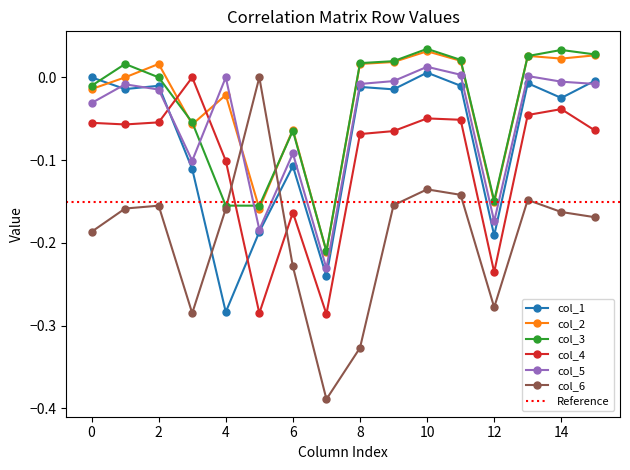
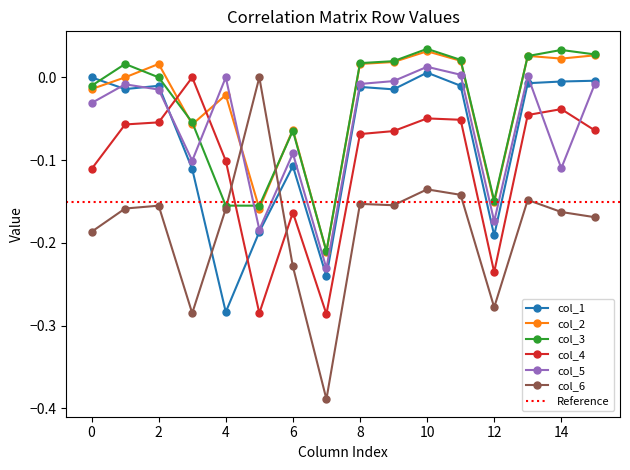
  {
    "col_1": {
      "0": 0.00,
      "2": -0.01,
      "4": -0.28,
      "6": -0.11,
      "8": -0.01,
      "10": 0.01,
      "12": -0.19,
-     "14": -0.02
+     "14": -0.01
    },
    "col_2": {
      "0": -0.01,
      "2": 0.02,
      "4": -0.02,
      "14": 0.02
    },
    "col_3": {
      "0": -0.01,
      "2": 0.00,
      "4": -0.15,
      "14": 0.03
    },
    "col_4": {
-     "0": -0.05,
+     "0": -0.11,
      "2": -0.05,
      "4": -0.10,
      "6": -0.16,
      "8": -0.07,
      "10": -0.05,
      "12": -0.24,
      "14": -0.04
    },
    "col_5": {
      "0": -0.03,
      "2": -0.01,
      "4": 0.00,
      "6": -0.09,
      "8": -0.01,
      "10": 0.01,
      "12": -0.17,
-     "14": -0.01
+     "14": -0.11
    },
    "col_6": {
      "0": -0.19,
      "2": -0.16,
      "4": -0.16,
      "6": -0.23,
-     "8": -0.33,
+     "8": -0.15,
      "10": -0.14,
      "12": -0.28,
      "14": -0.16
    }
  }
